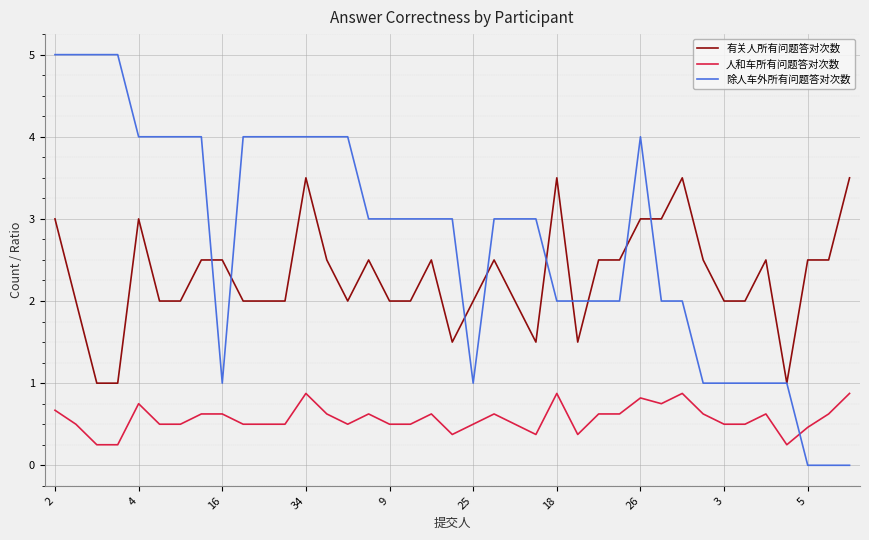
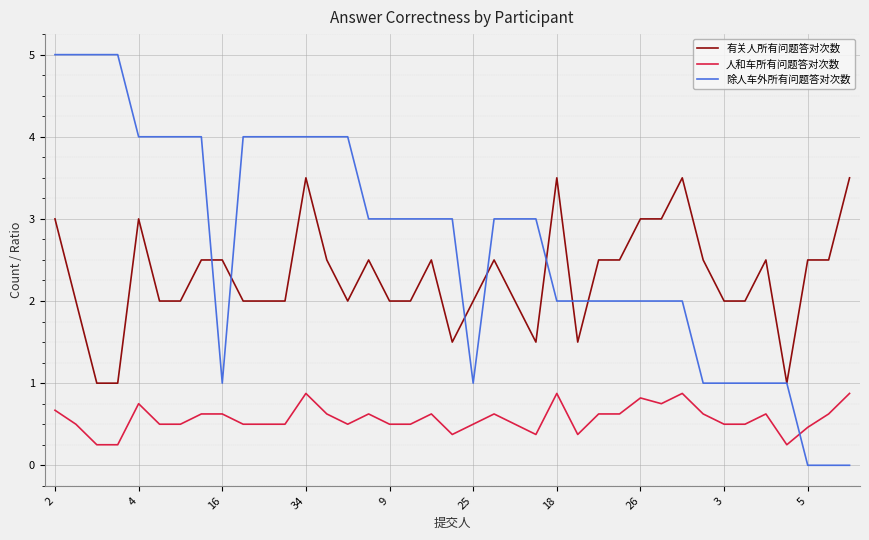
  {
    "有关人所有问题答对次数": {
      "2": 3,
      "4": 3,
      "16": 2.5,
      "34": 3.5,
      "9": 2,
      "25": 2,
      "18": 3.5,
      "26": 3,
      "3": 2,
      "5": 2.5
    },
    "人和车所有问题答对次数": {
      "2": 0.7,
      "4": 0.8,
      "16": 0.6,
      "34": 0.9,
      "9": 0.5,
      "25": 0.5,
      "18": 0.9,
      "26": 0.8,
      "3": 0.5,
      "5": 0.5
    },
    "除人车外所有问题答对次数": {
      "2": 5,
      "4": 4,
      "16": 1,
      "34": 4,
      "9": 3,
      "25": 1,
      "18": 2,
-     "26": 4,
+     "26": 2,
      "3": 1,
      "5": 0
    }
  }
